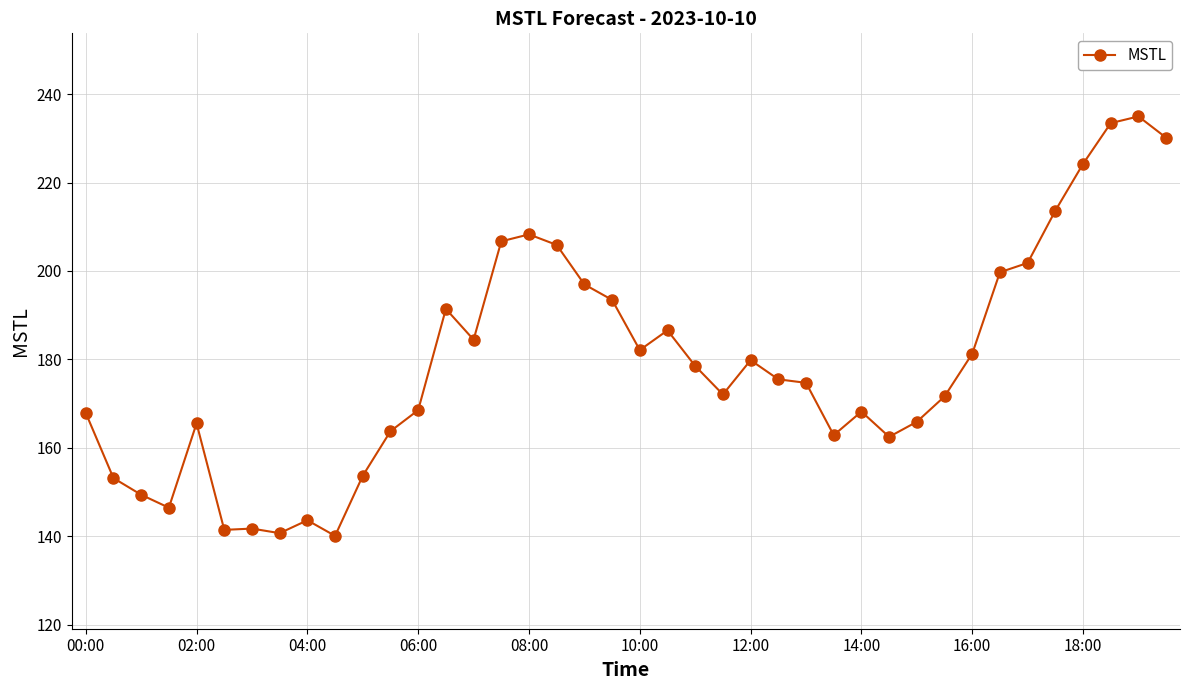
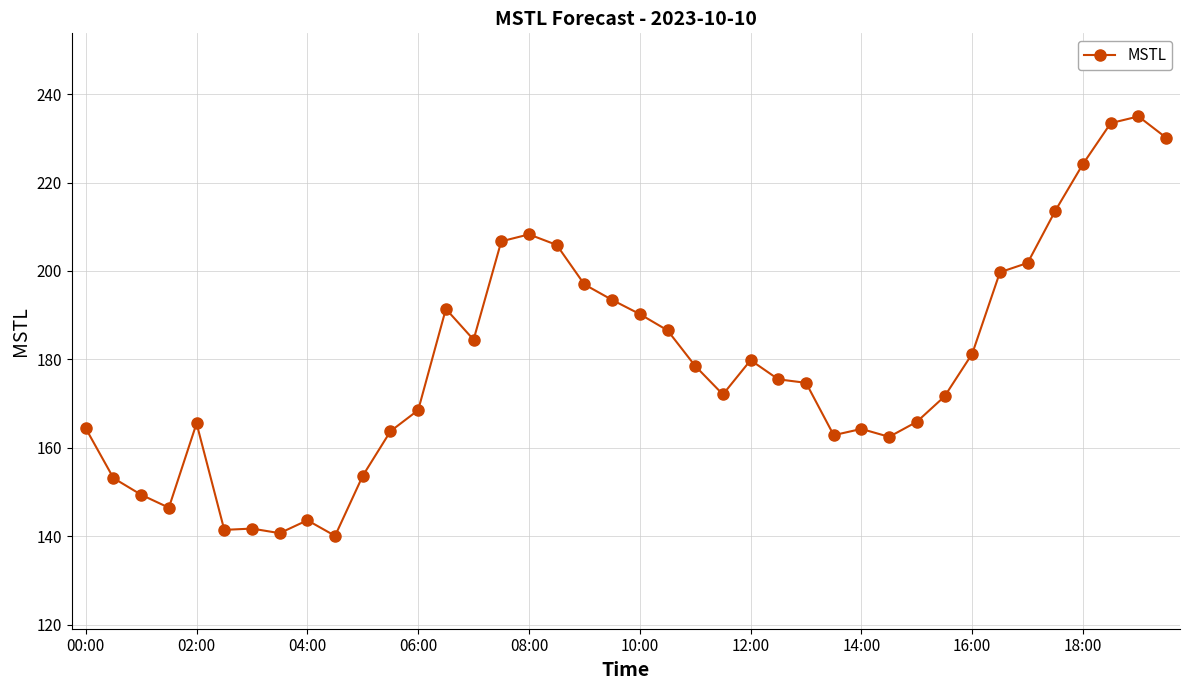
  {
-   "00:00": 168,
+   "00:00": 164,
    "02:00": 166,
    "04:00": 144,
    "06:00": 169,
    "08:00": 208,
-   "10:00": 182,
+   "10:00": 190,
    "12:00": 180,
-   "14:00": 168,
+   "14:00": 164,
    "16:00": 181,
    "18:00": 224
  }
